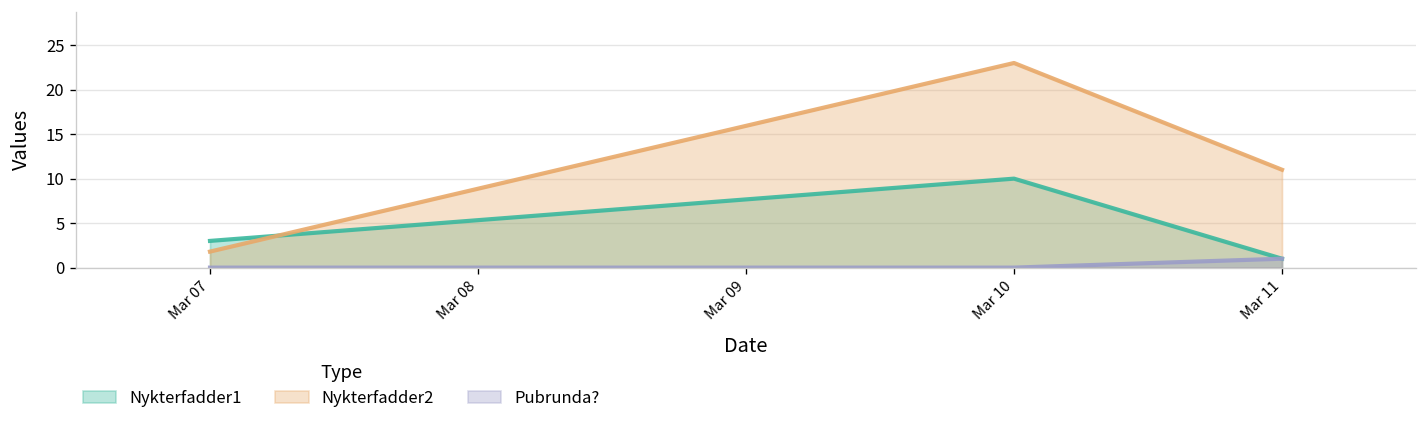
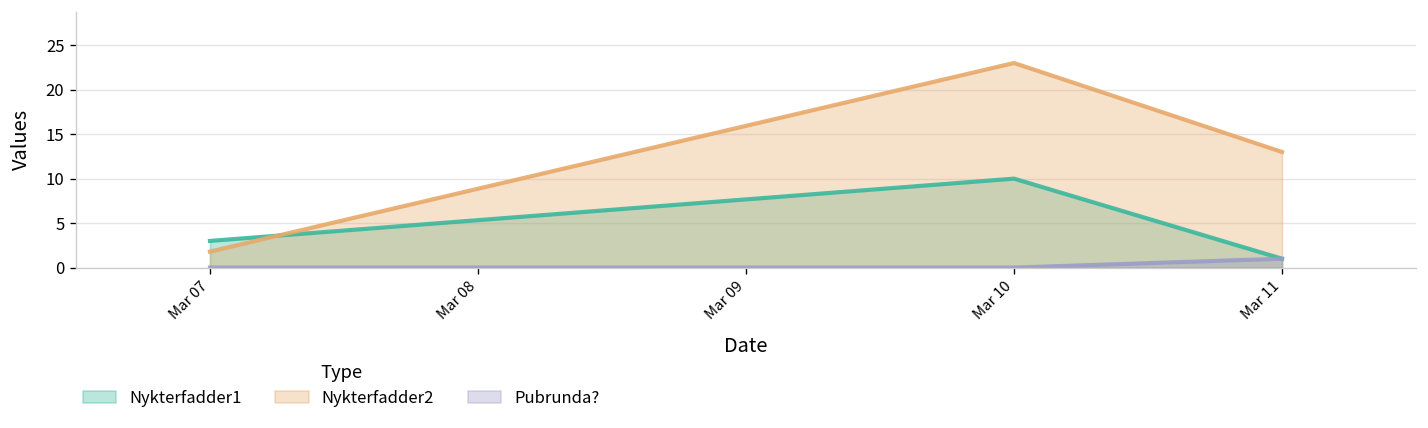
  {
    "Nykterfadder2": {
      "Mar 07": 2,
      "Mar 10": 23,
-     "Mar 11": 11
+     "Mar 11": 13
    }
  }
